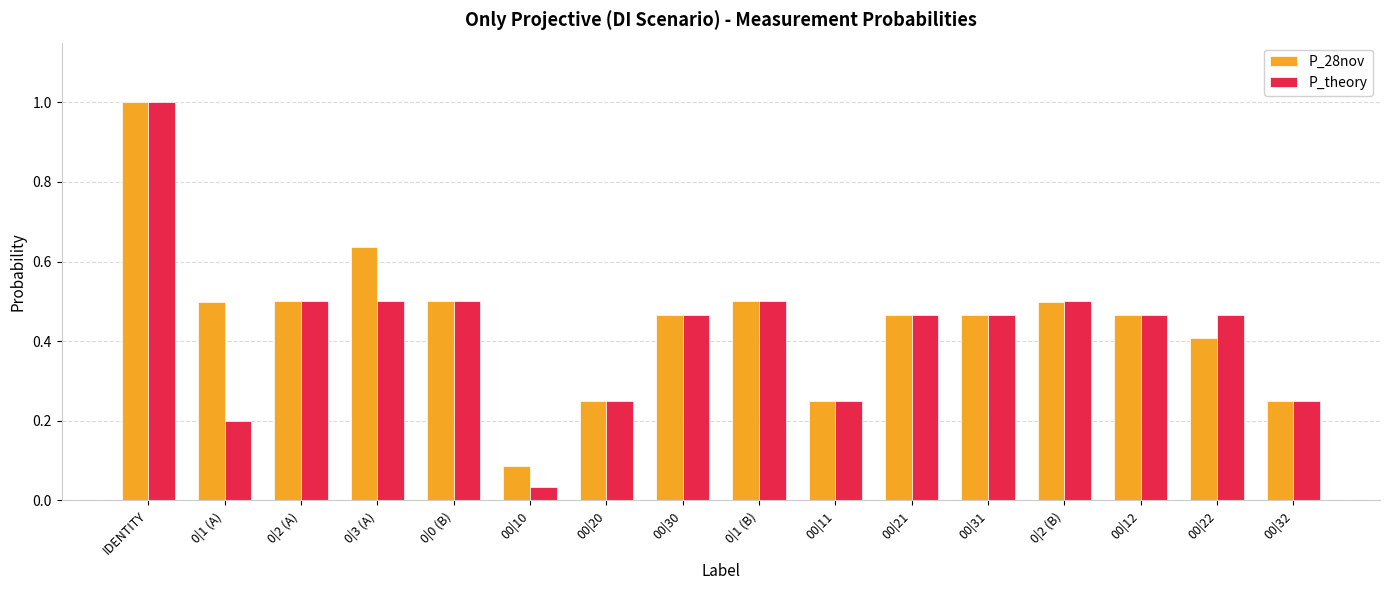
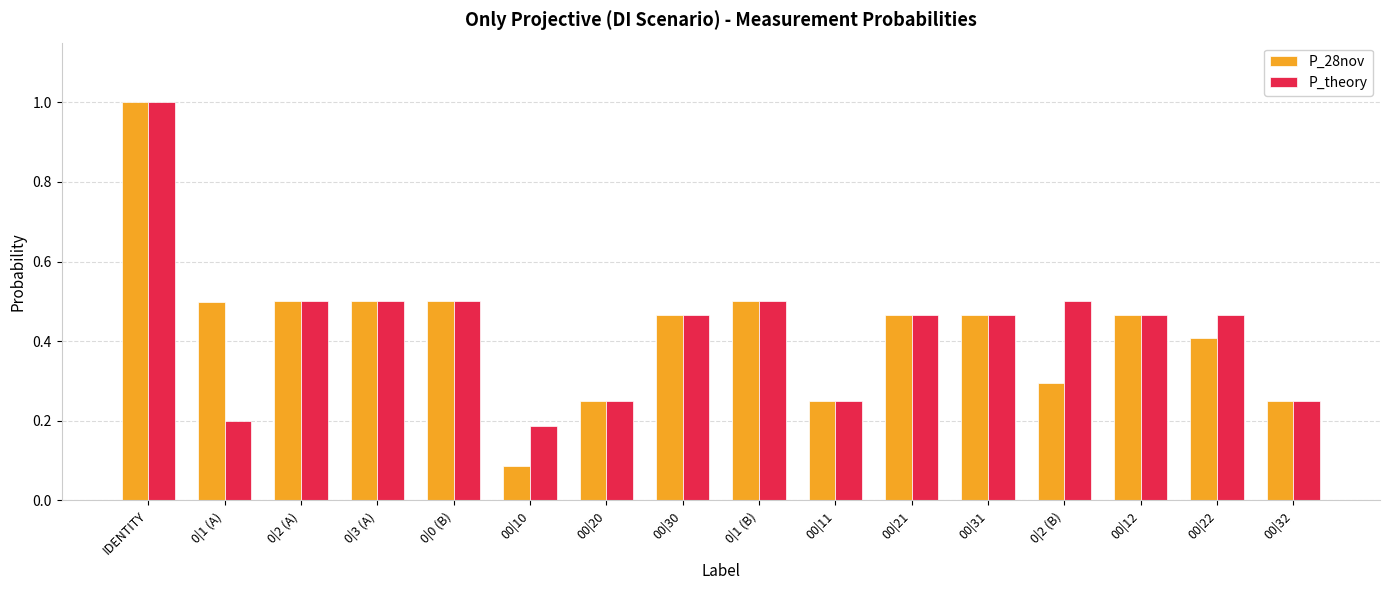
  {
    "P_28nov": {
      "IDENTITY": 1.00,
      "0|1 (A)": 0.50,
      "0|2 (A)": 0.50,
-     "0|3 (A)": 0.64,
+     "0|3 (A)": 0.50,
      "0|0 (B)": 0.50,
      "00|10": 0.09,
      "00|20": 0.25,
      "00|30": 0.47,
      "0|1 (B)": 0.50,
      "00|11": 0.25,
      "00|21": 0.47,
      "00|31": 0.47,
-     "0|2 (B)": 0.50,
+     "0|2 (B)": 0.29,
      "00|12": 0.47,
      "00|22": 0.41,
      "00|32": 0.25
    },
    "P_theory": {
      "IDENTITY": 1.00,
      "0|1 (A)": 0.20,
      "0|2 (A)": 0.50,
      "0|3 (A)": 0.50,
      "0|0 (B)": 0.50,
-     "00|10": 0.03,
+     "00|10": 0.19,
      "00|20": 0.25,
      "00|30": 0.47,
      "0|1 (B)": 0.50,
      "00|11": 0.25,
      "00|21": 0.47,
      "00|31": 0.47,
      "0|2 (B)": 0.50,
      "00|12": 0.47,
      "00|22": 0.47,
      "00|32": 0.25
    }
  }
